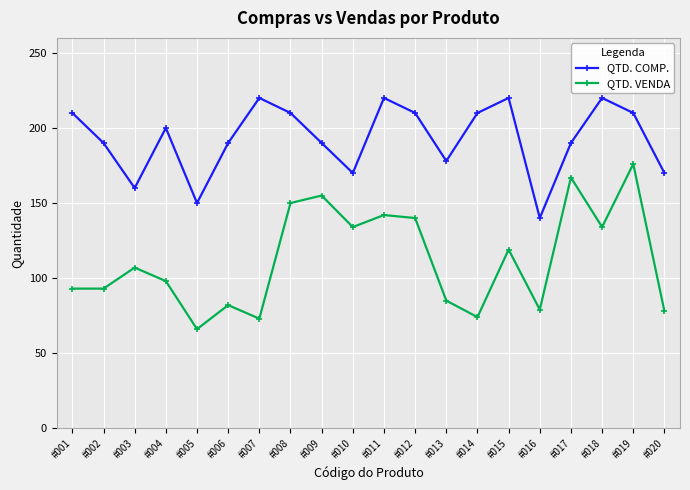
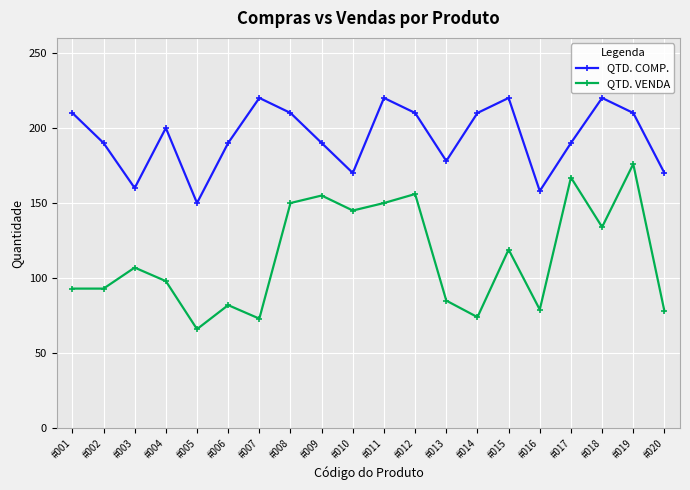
  {
    "QTD. COMP.": {
      "#001": 210,
      "#002": 190,
      "#003": 160,
      "#004": 200,
      "#005": 150,
      "#006": 190,
      "#007": 220,
      "#008": 210,
      "#009": 190,
      "#010": 170,
      "#011": 220,
      "#012": 210,
      "#013": 178,
      "#014": 210,
      "#015": 220,
-     "#016": 140,
+     "#016": 158,
      "#017": 190,
      "#018": 220,
      "#019": 210,
      "#020": 170
    },
    "QTD. VENDA": {
      "#001": 93,
      "#002": 93,
      "#003": 107,
      "#004": 98,
      "#005": 66,
      "#006": 82,
      "#007": 73,
      "#008": 150,
      "#009": 155,
-     "#010": 134,
-     "#011": 142,
-     "#012": 140,
+     "#010": 145,
+     "#011": 150,
+     "#012": 156,
      "#013": 85,
      "#014": 74,
      "#015": 119,
      "#016": 79,
      "#017": 167,
      "#018": 134,
      "#019": 176,
      "#020": 78
    }
  }
